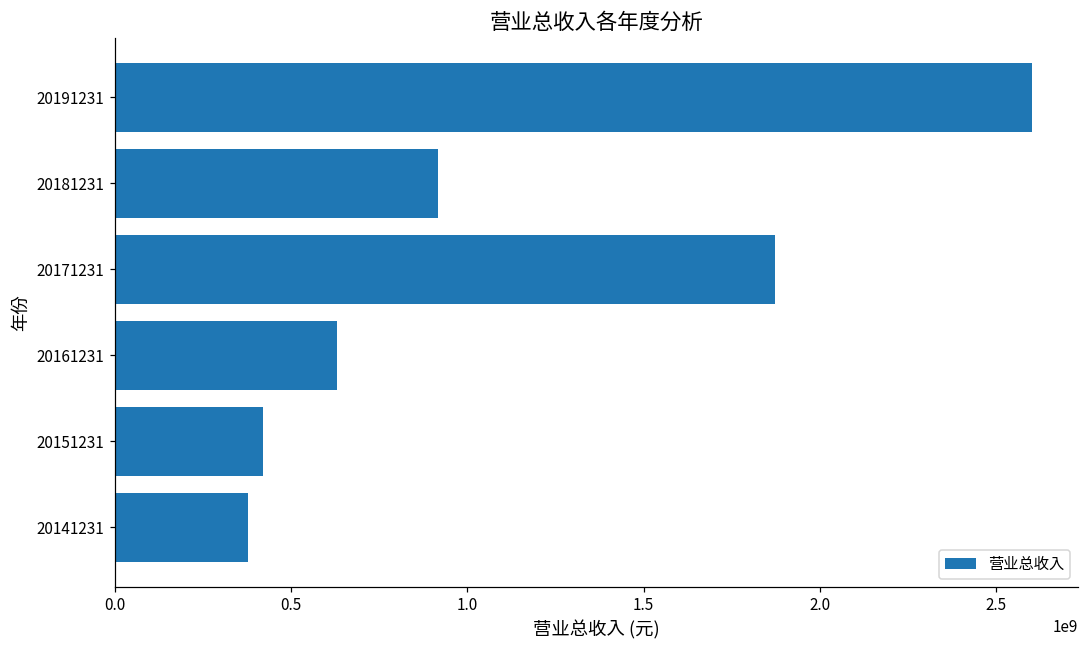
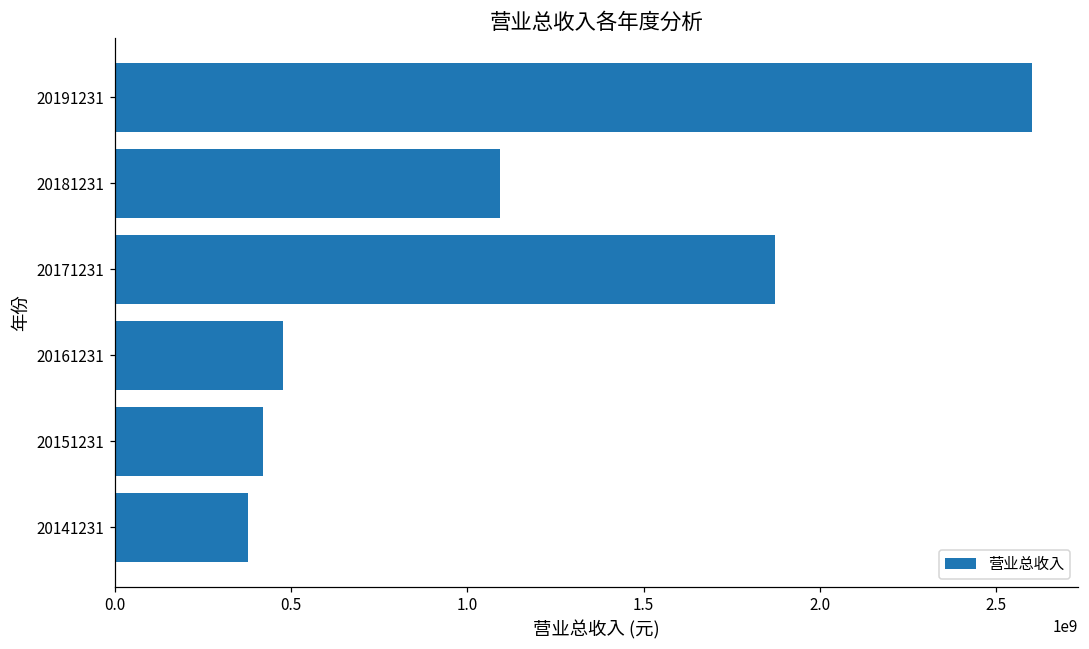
  {
    "20191231": 2600000000,
-   "20181231": 920000000,
+   "20181231": 1090000000,
    "20171231": 1870000000,
-   "20161231": 630000000,
+   "20161231": 480000000,
    "20151231": 420000000,
    "20141231": 380000000
  }
